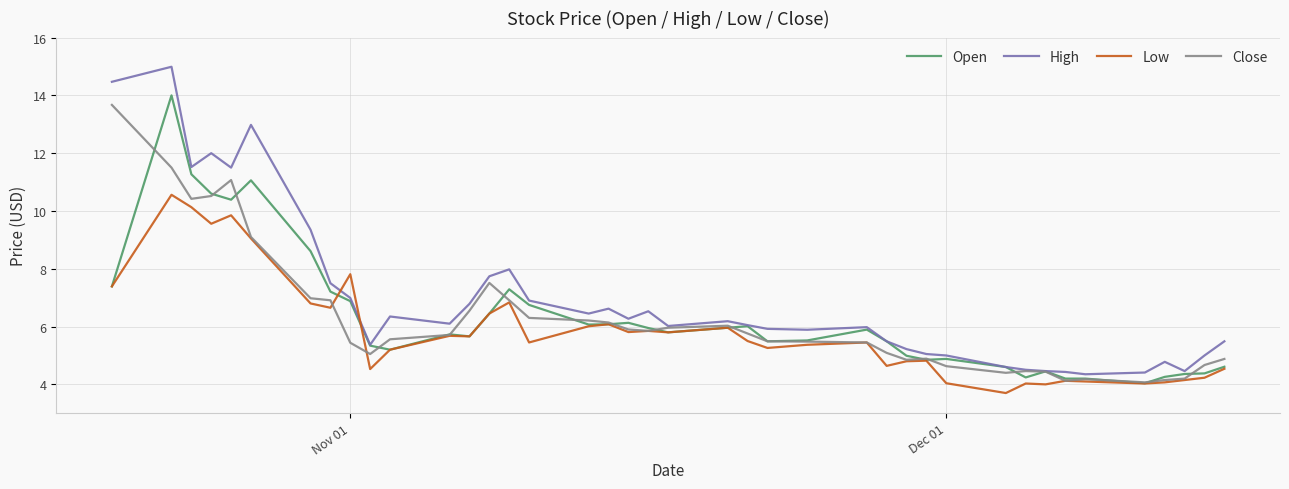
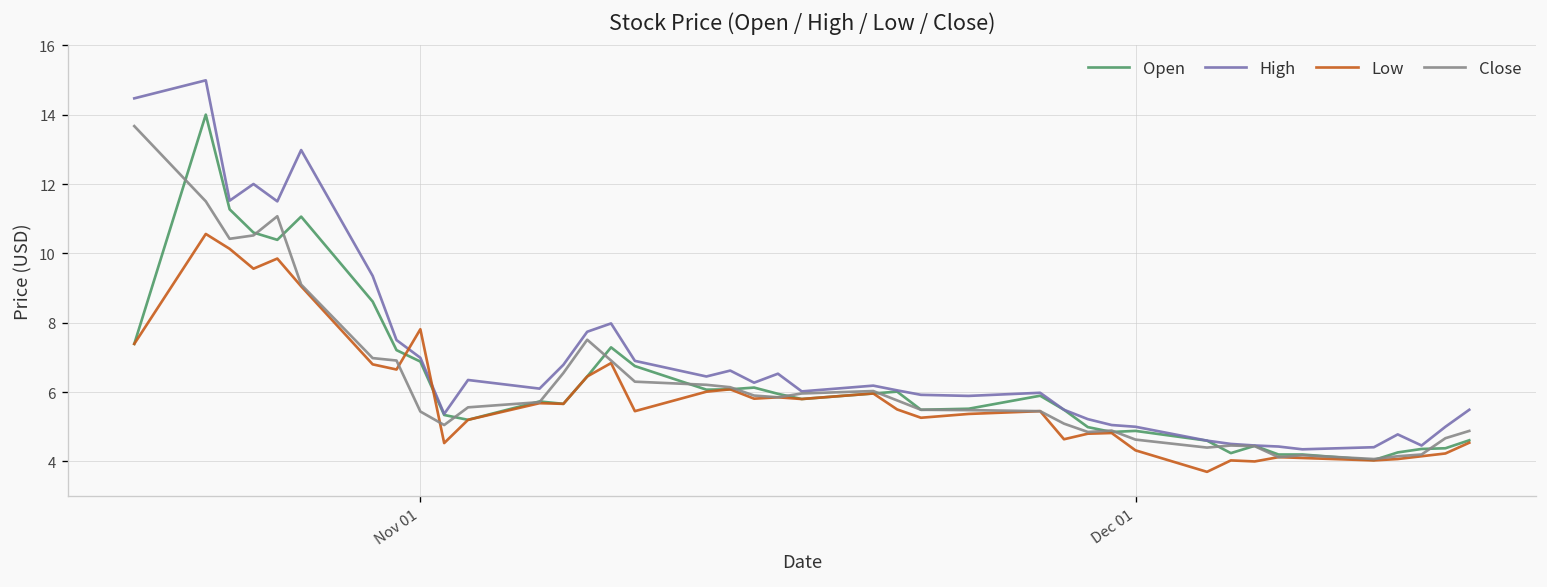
  {
    "Open": {
      "Nov 01": 6.9,
      "Dec 01": 4.9
    },
    "Low": {
      "Nov 01": 7.8,
-     "Dec 01": 4.0
+     "Dec 01": 4.3
    }
  }
